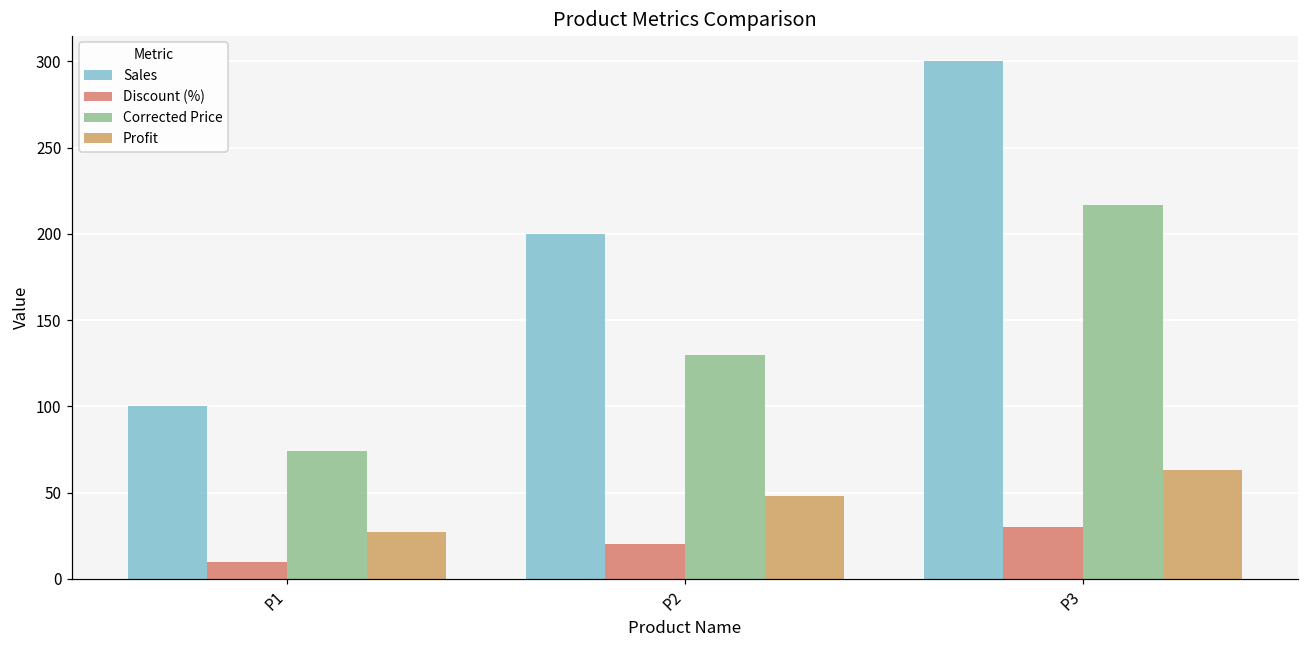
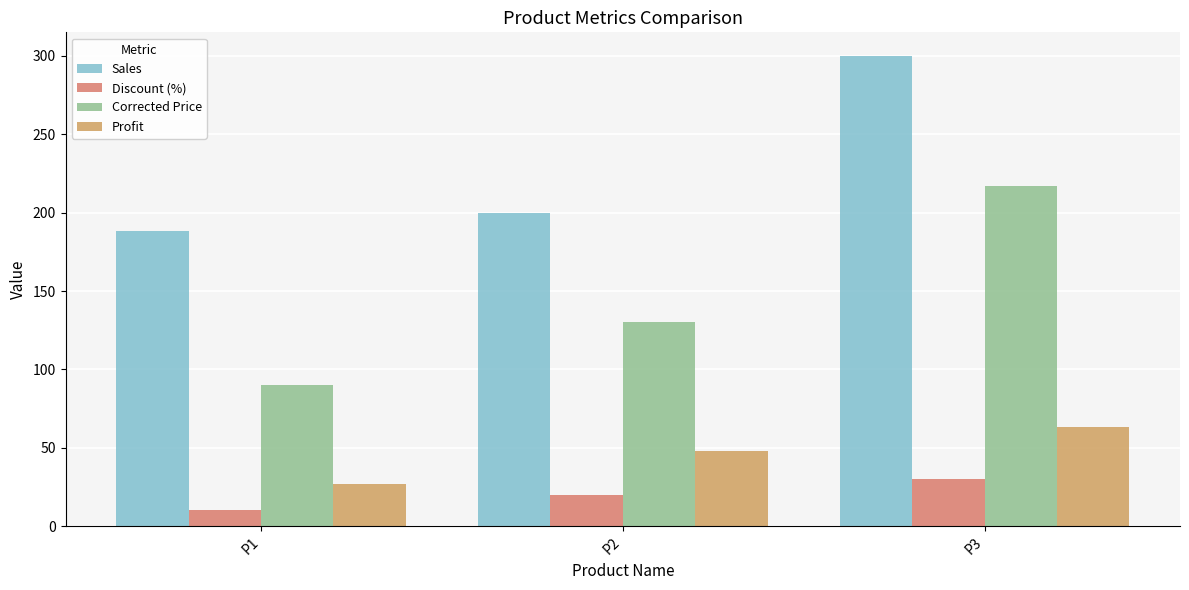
  {
    "Sales": {
-     "P1": 100,
+     "P1": 188,
      "P2": 200,
      "P3": 300
    },
    "Corrected Price": {
-     "P1": 74,
+     "P1": 90,
      "P2": 130,
      "P3": 217
    }
  }
